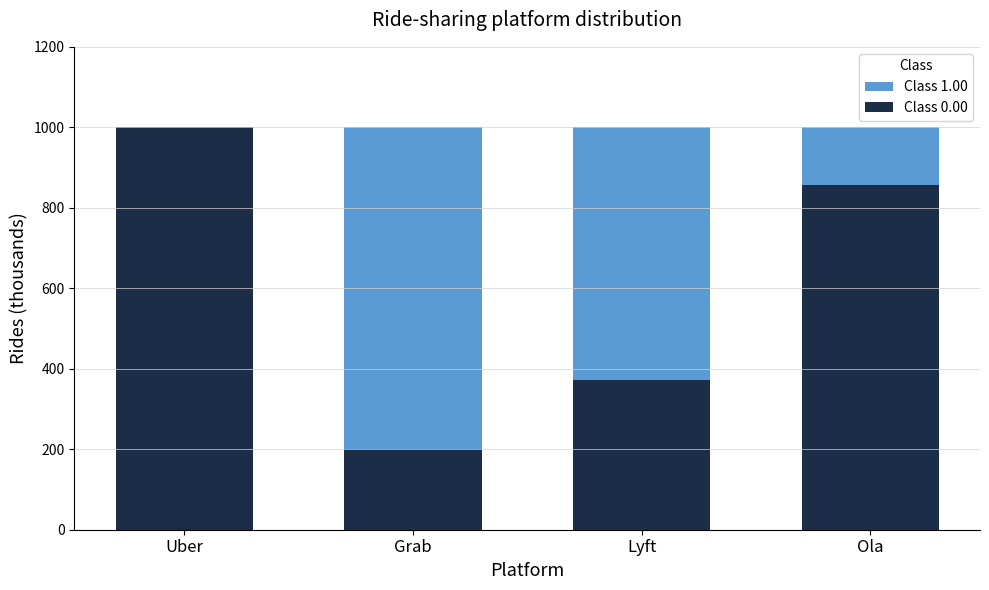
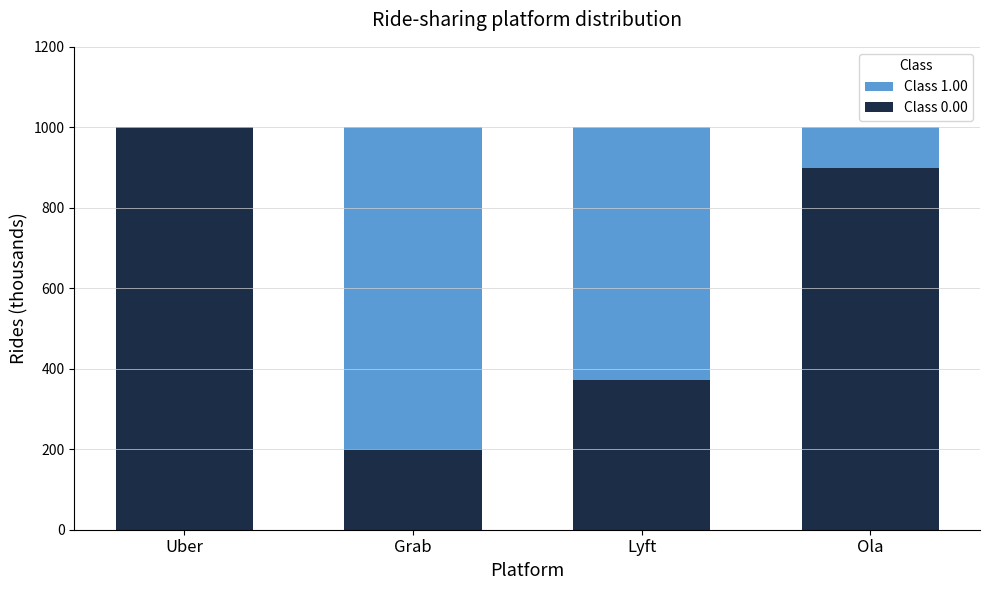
  {
    "Class 1.00": {
      "Uber": 1000,
      "Grab": 1000,
      "Lyft": 1000,
      "Ola": 1000
    },
    "Class 0.00": {
      "Uber": 1000,
-     "Ola": 860
+     "Ola": 900
    }
  }
